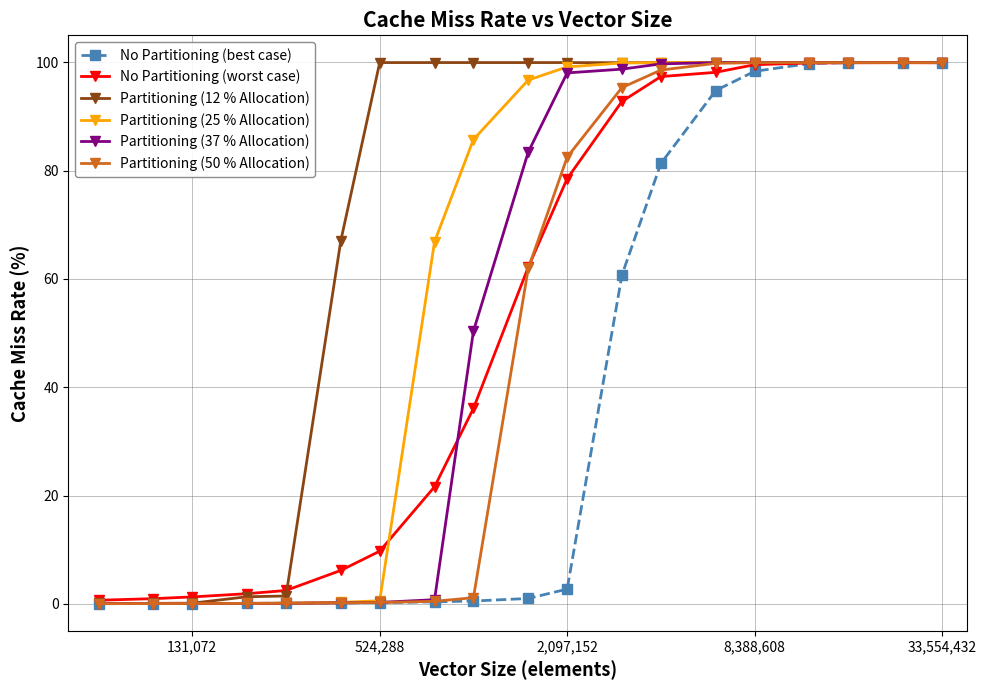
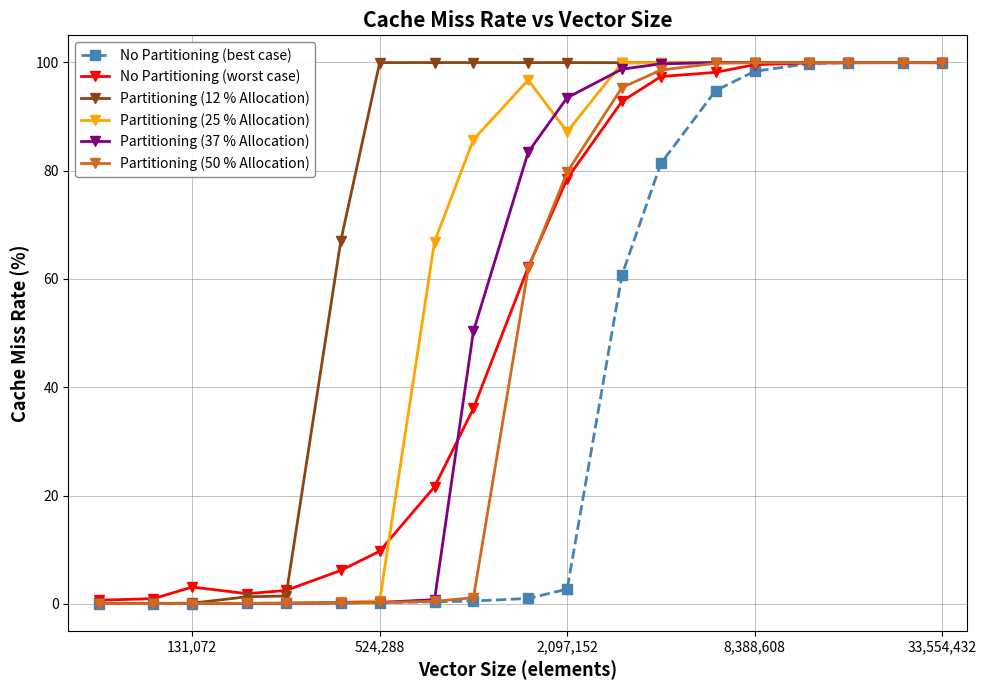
  {
    "No Partitioning (best case)": {
      "2,097,152": 3,
      "8,388,608": 98
    },
    "No Partitioning (worst case)": {
-     "131,072": 1,
+     "131,072": 3,
      "524,288": 10,
      "2,097,152": 79
    },
    "Partitioning (12 % Allocation)": {
      "524,288": 100,
      "2,097,152": 100
    },
    "Partitioning (25 % Allocation)": {
-     "2,097,152": 99
+     "2,097,152": 87
    },
    "Partitioning (37 % Allocation)": {
-     "2,097,152": 98
+     "2,097,152": 93
    },
    "Partitioning (50 % Allocation)": {
-     "2,097,152": 82
+     "2,097,152": 80
    }
  }
